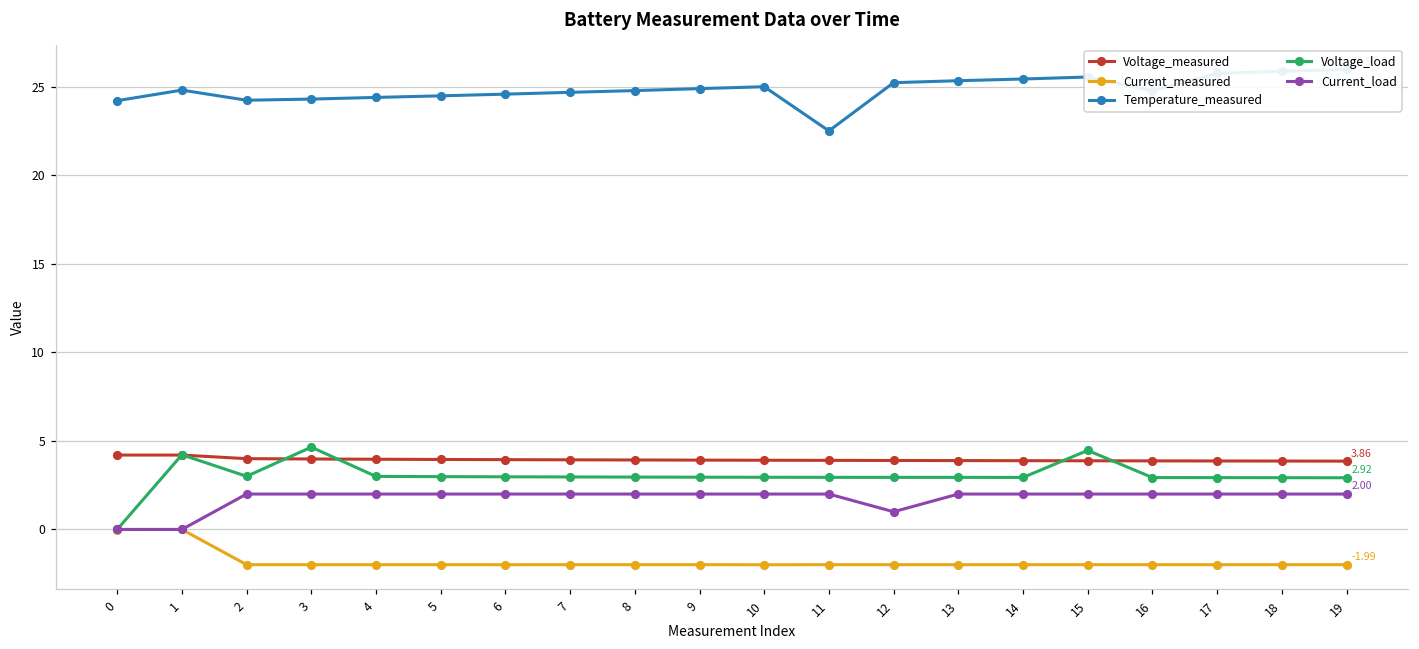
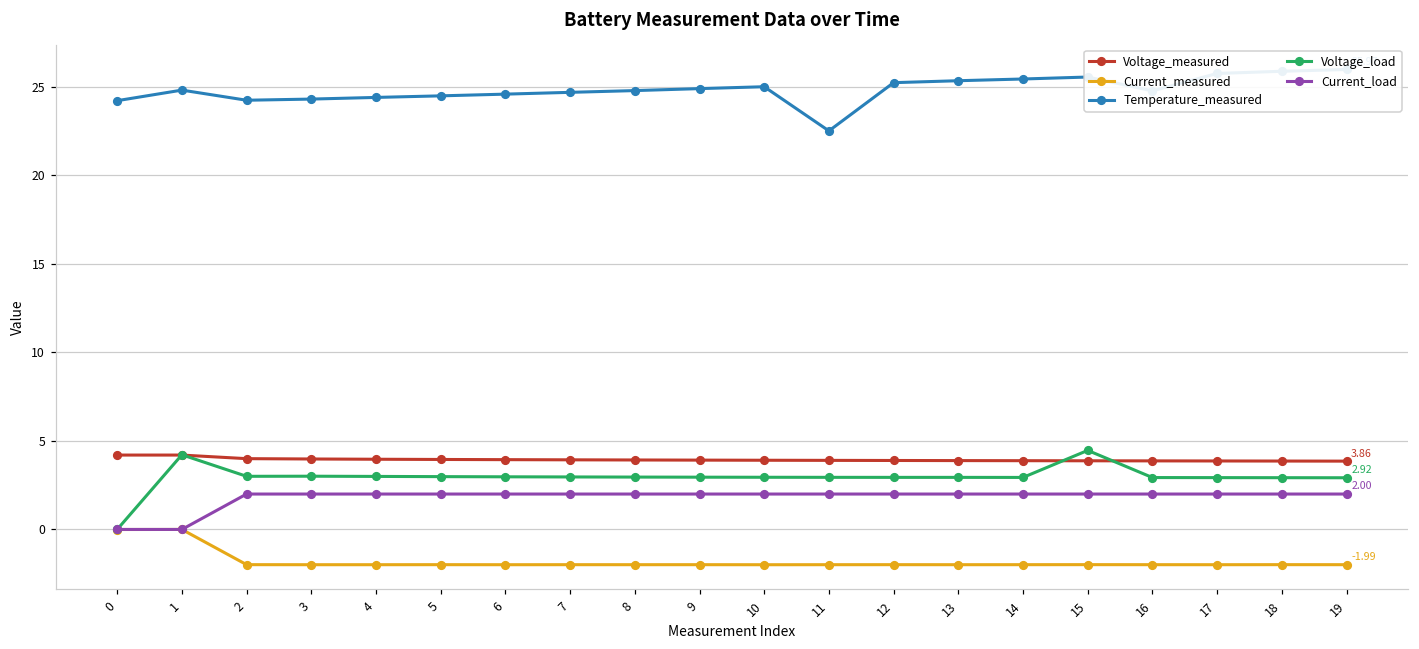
  {
    "Voltage_measured": {
      "19": 3.86
    },
    "Current_measured": {
      "19": -1.99
    },
    "Temperature_measured": {
      "0": 24.2,
      "1": 24.8,
      "2": 24.2,
      "3": 24.3,
      "4": 24.4,
      "5": 24.5,
      "6": 24.6,
      "7": 24.7,
      "8": 24.8,
      "9": 24.9,
      "10": 25.0,
      "11": 22.5,
      "12": 25.2,
      "13": 25.3,
      "14": 25.4
    },
    "Voltage_load": {
      "2": 3.0,
-     "3": 4.6,
+     "3": 3.0,
      "4": 3.0,
      "5": 3.0,
      "6": 3.0,
      "7": 3.0,
      "8": 3.0,
      "9": 3.0,
      "10": 2.9,
      "11": 2.9,
      "12": 2.9,
      "13": 2.9,
      "14": 2.9,
      "15": 4.5,
      "16": 2.9,
      "17": 2.9,
      "18": 2.9
    },
    "Current_load": {
      "2": 2,
      "3": 2,
      "4": 2,
      "5": 2,
      "6": 2,
      "7": 2,
      "8": 2,
      "9": 2,
      "10": 2,
      "11": 2,
-     "12": 1,
+     "12": 2,
      "13": 2,
      "14": 2,
      "15": 2,
      "16": 2,
      "17": 2,
      "18": 2
    }
  }
